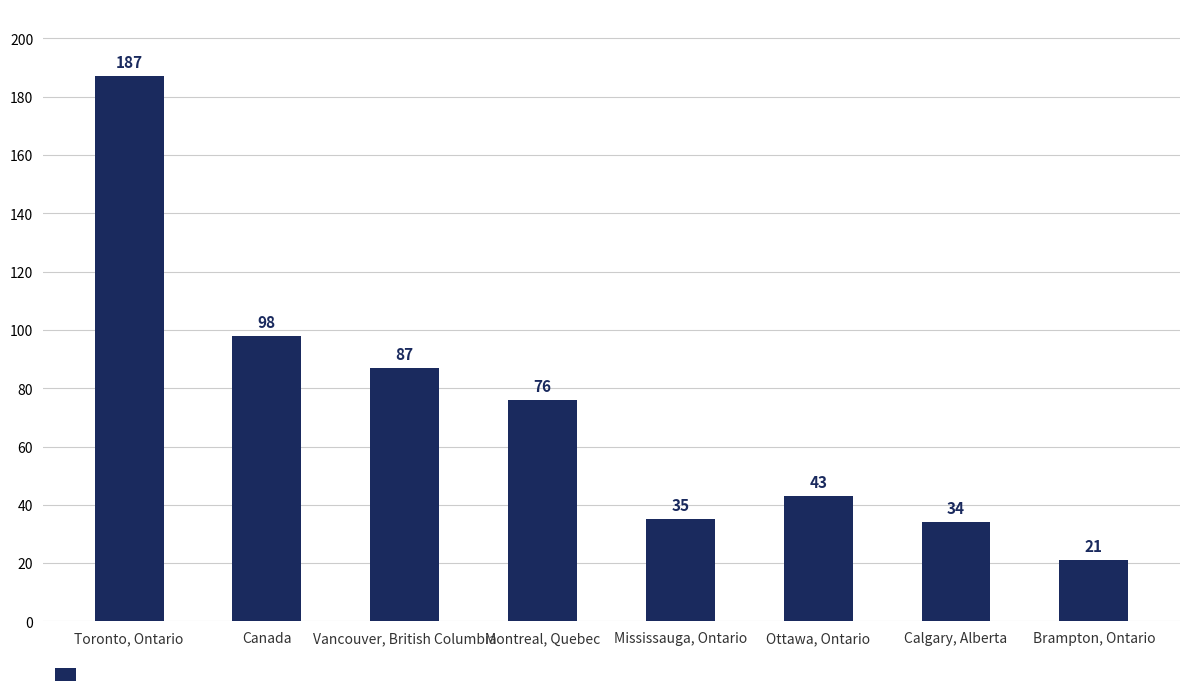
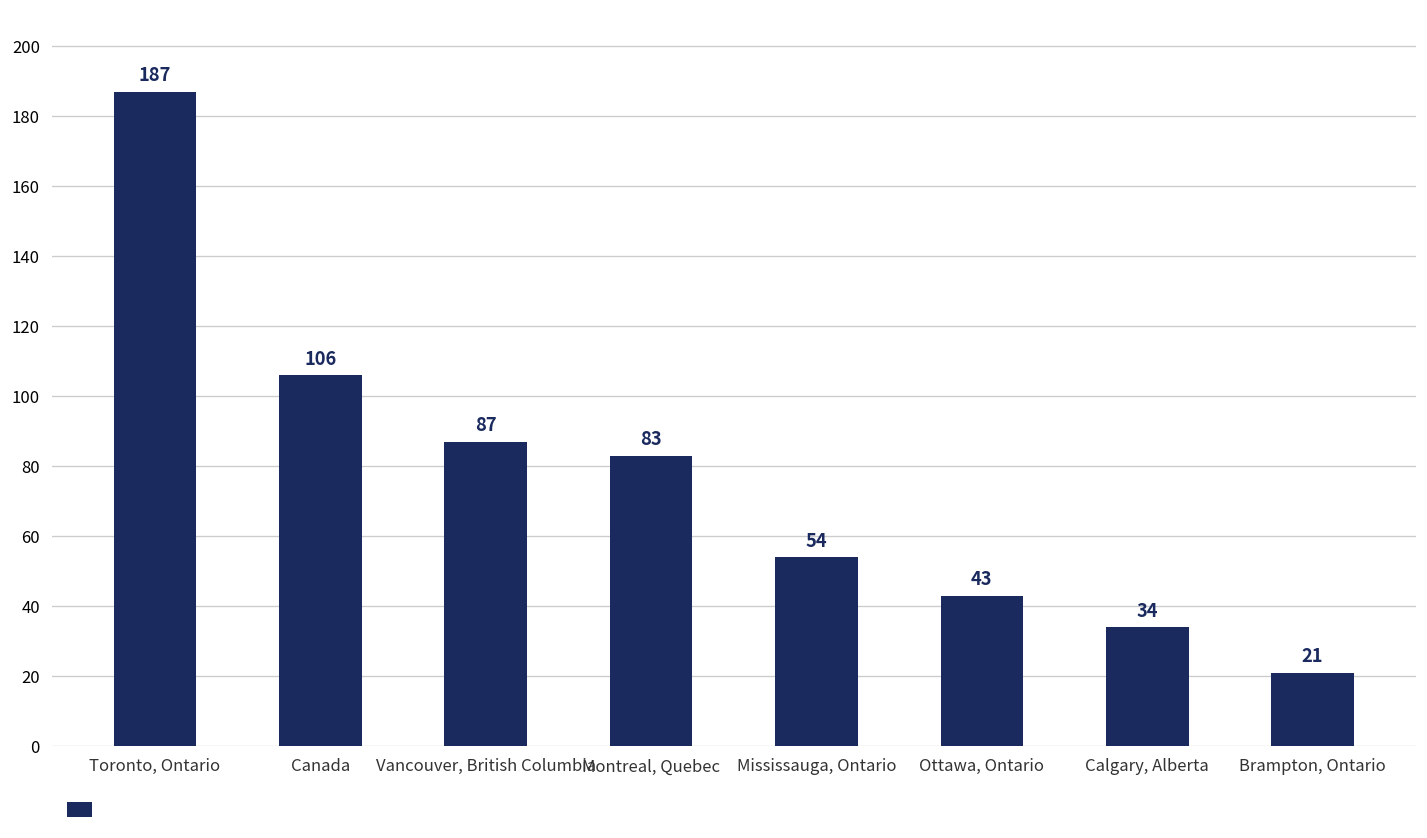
  {
    "Toronto, Ontario": 187,
-   "Canada": 98,
+   "Canada": 106,
    "Vancouver, British Columbia": 87,
-   "Montreal, Quebec": 76,
-   "Mississauga, Ontario": 35,
+   "Montreal, Quebec": 83,
+   "Mississauga, Ontario": 54,
    "Ottawa, Ontario": 43,
    "Calgary, Alberta": 34,
    "Brampton, Ontario": 21
  }
